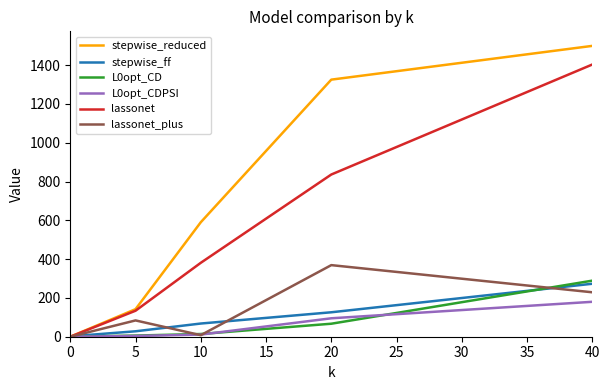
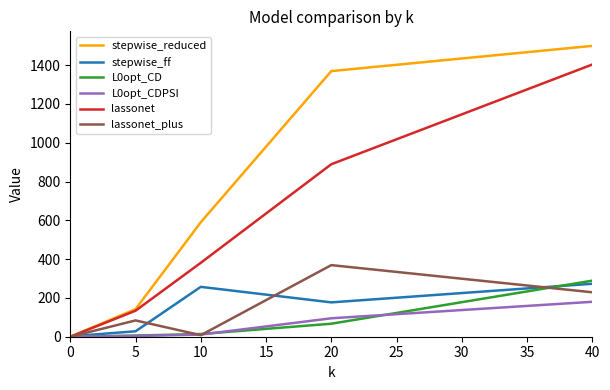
  {
    "stepwise_reduced": {
      "10": 590,
-     "20": 1330,
+     "20": 1370,
      "40": 1500
    },
    "stepwise_ff": {
      "5": 30,
-     "10": 70,
-     "20": 130,
+     "10": 260,
+     "20": 180,
      "40": 270
    },
    "L0opt_CD": {
      "20": 70,
      "40": 290
    },
    "L0opt_CDPSI": {
      "20": 100,
      "40": 180
    },
    "lassonet": {
      "10": 380,
-     "20": 840,
+     "20": 890,
      "40": 1400
    },
    "lassonet_plus": {
      "5": 80,
      "20": 370,
      "40": 230
    }
  }
